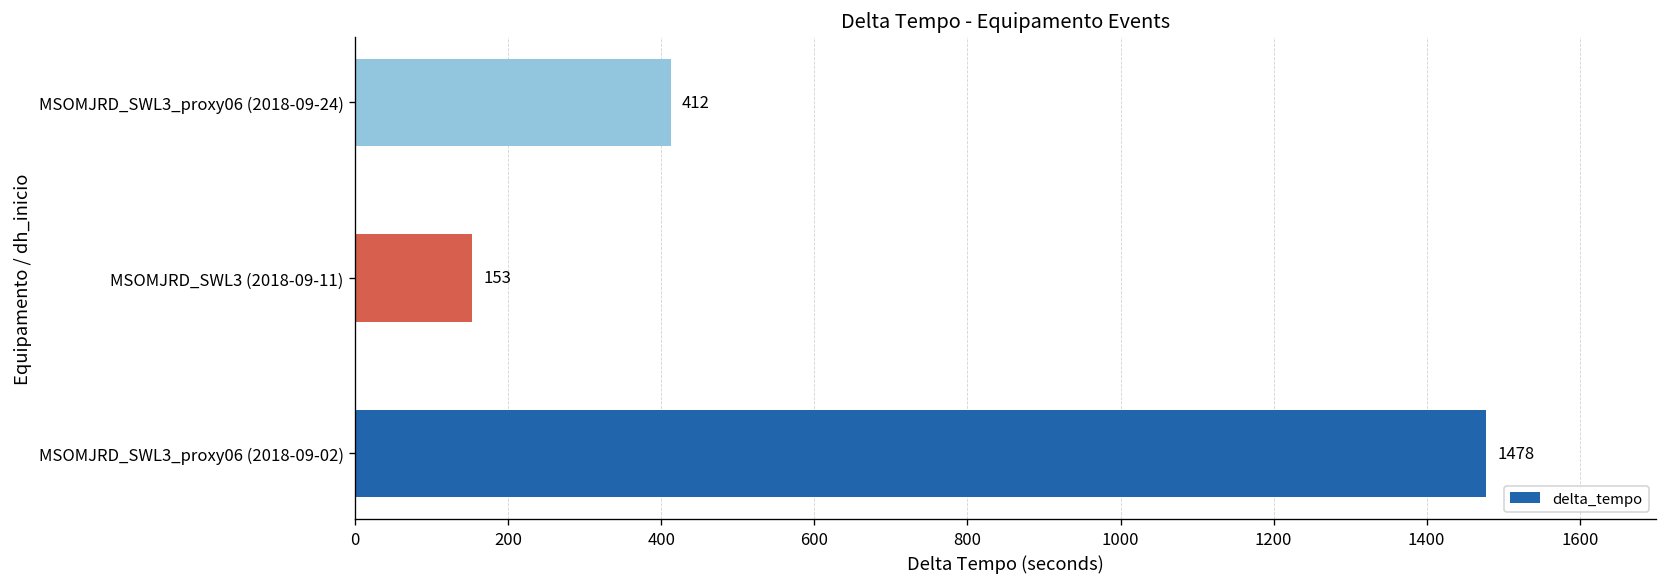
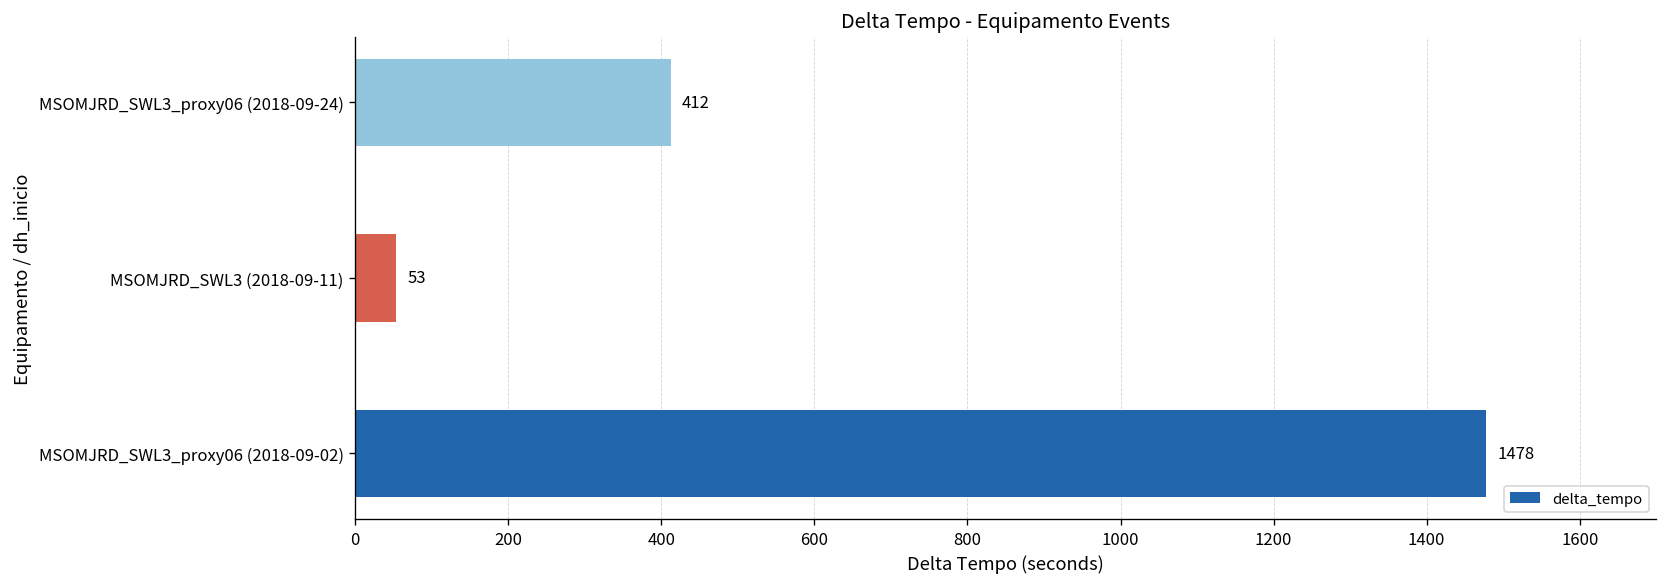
  {
    "MSOMJRD_SWL3_proxy06 (2018-09-24)": 412,
-   "MSOMJRD_SWL3 (2018-09-11)": 153,
+   "MSOMJRD_SWL3 (2018-09-11)": 53,
    "MSOMJRD_SWL3_proxy06 (2018-09-02)": 1478
  }
